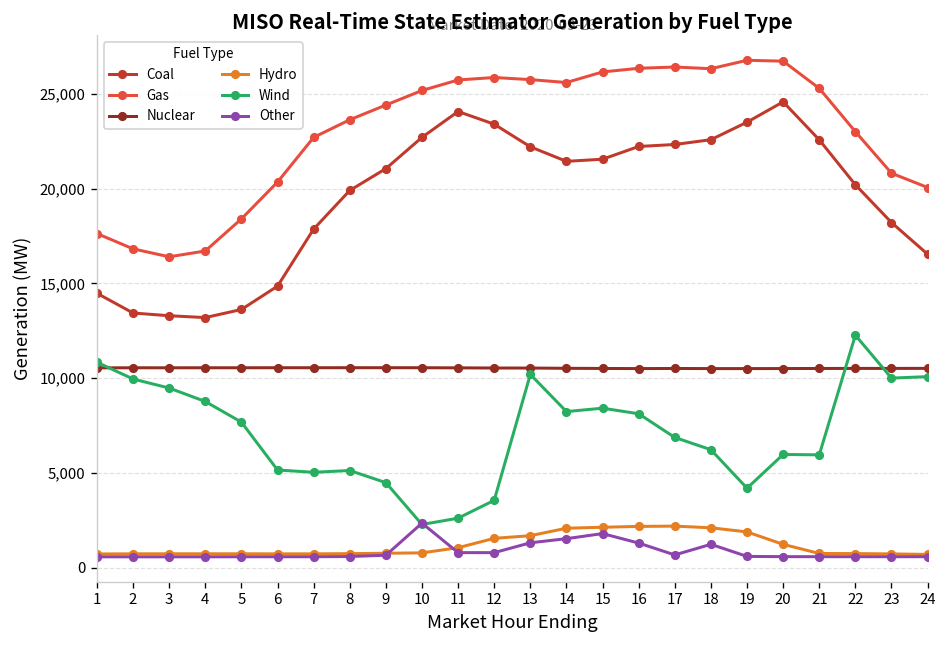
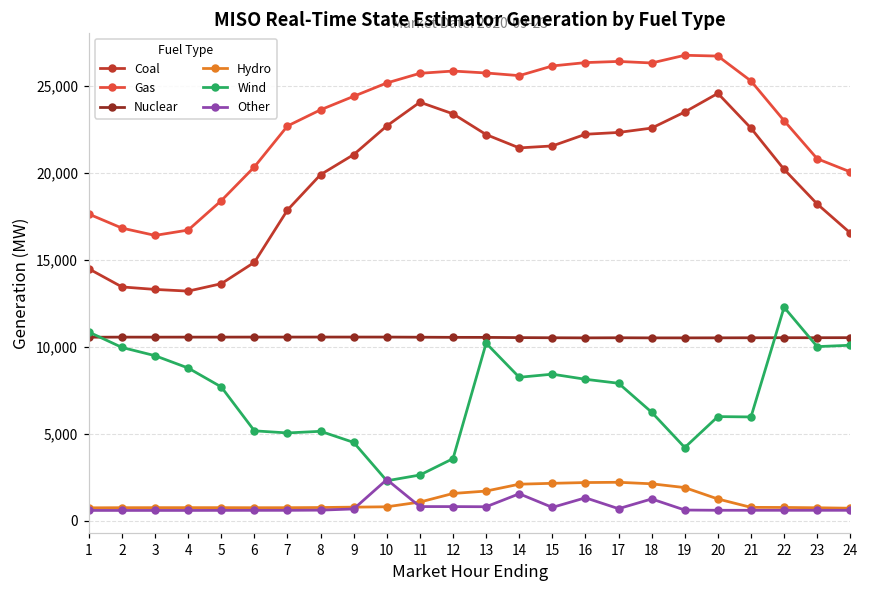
  {
    "Wind": {
      "1": "10,800",
      "2": "10,000",
      "3": "9,500",
      "4": "8,800",
      "5": "7,700",
      "6": "5,200",
      "7": "5,000",
      "8": "5,100",
      "9": "4,500",
      "11": "2,600",
      "12": "3,600",
      "13": "10,200",
      "14": "8,200",
      "15": "8,400",
      "16": "8,100",
-     "17": "6,900",
+     "17": "7,900",
      "18": "6,200",
      "19": "4,200",
      "20": "6,000",
      "21": "6,000",
      "22": "12,300",
      "23": "10,000",
      "24": "10,100"
    },
    "Other": {
      "11": "800",
      "12": "800",
-     "13": "1,300",
+     "13": "800",
      "14": "1,500",
-     "15": "1,800",
+     "15": "800",
      "16": "1,300",
      "17": "700",
      "18": "1,200",
      "19": "600",
      "20": "600",
      "21": "600",
      "22": "600"
    }
  }
